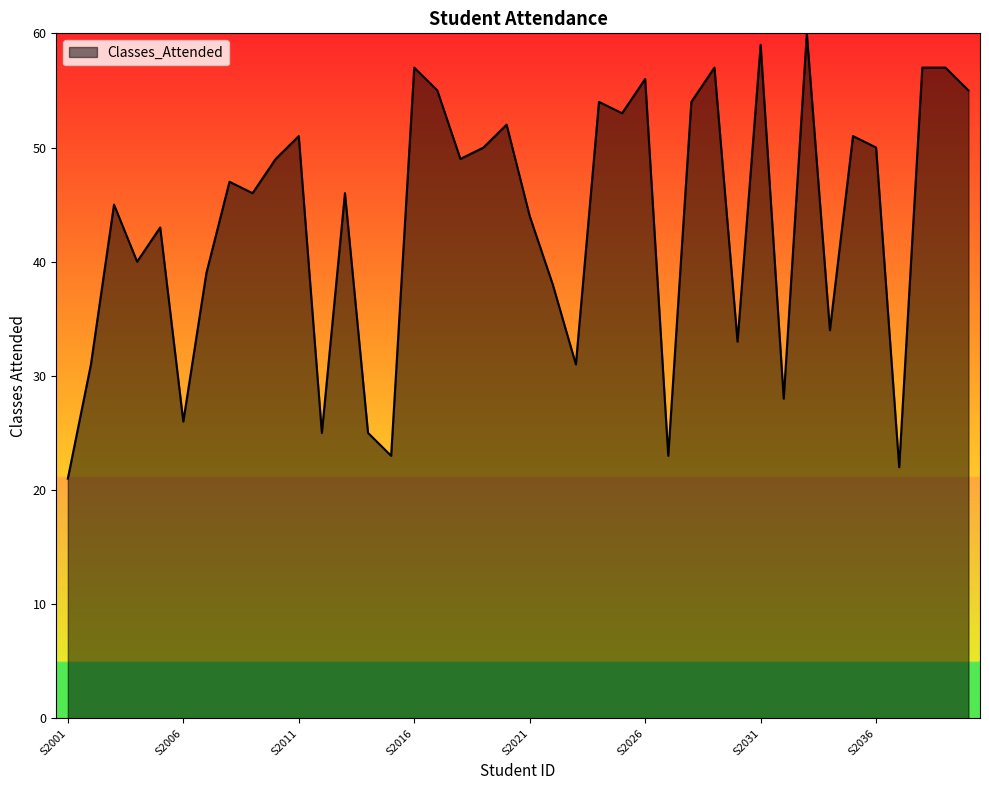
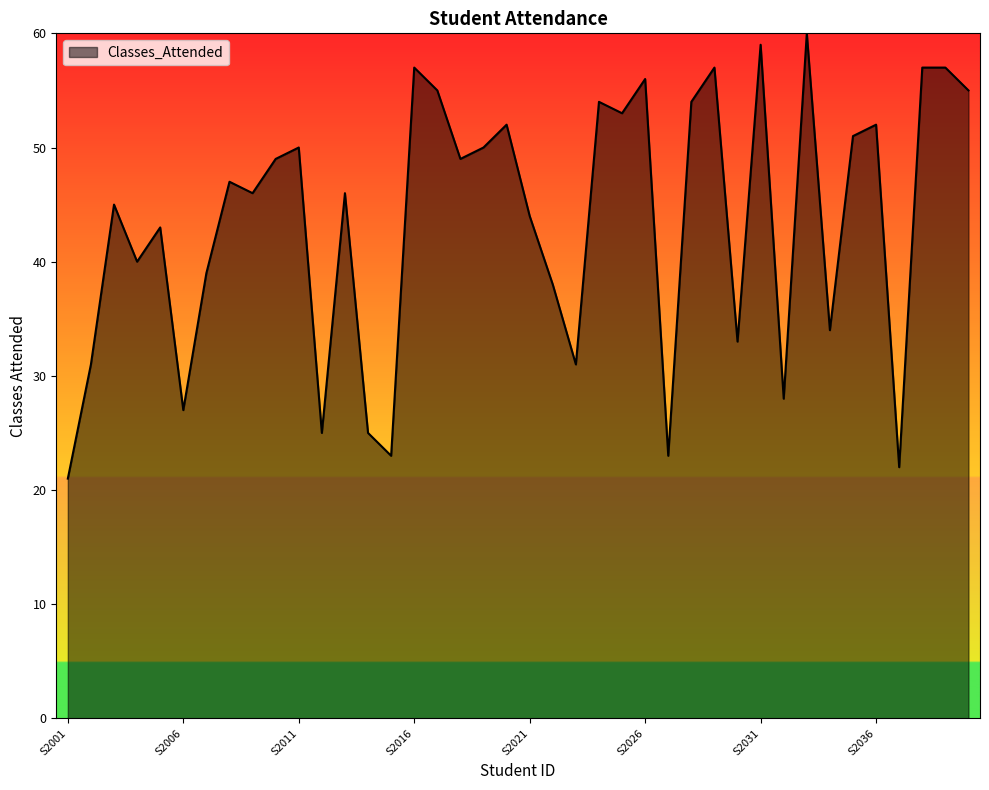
  {
    "S2001": 21,
-   "S2006": 26,
-   "S2011": 51,
+   "S2006": 27,
+   "S2011": 50,
    "S2016": 57,
    "S2021": 44,
    "S2026": 56,
    "S2031": 59,
-   "S2036": 50
+   "S2036": 52
  }
